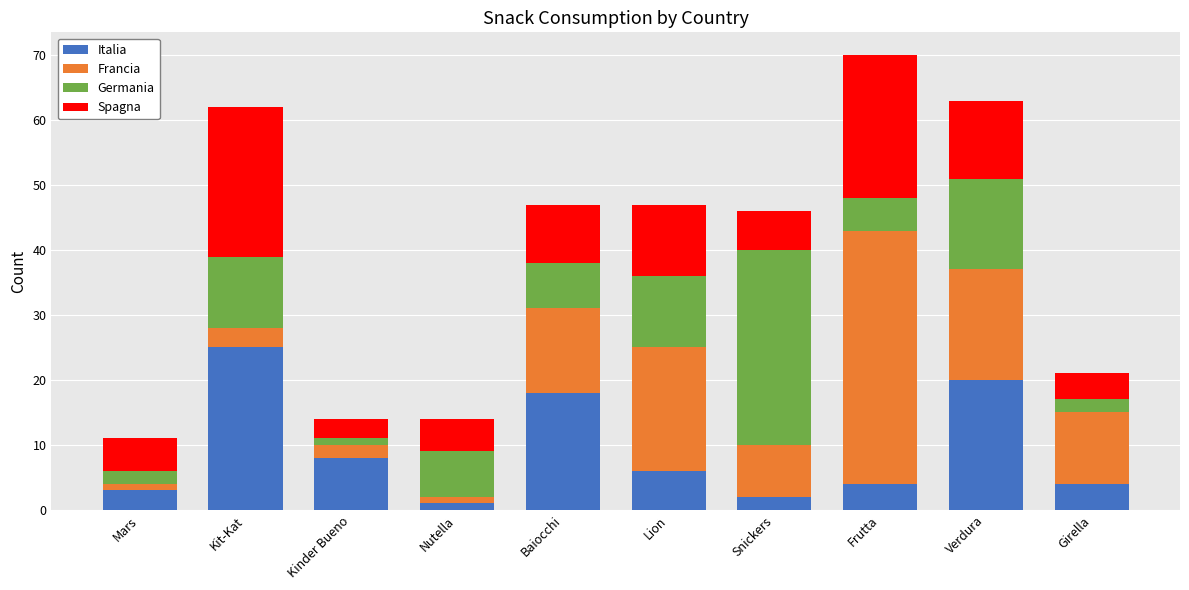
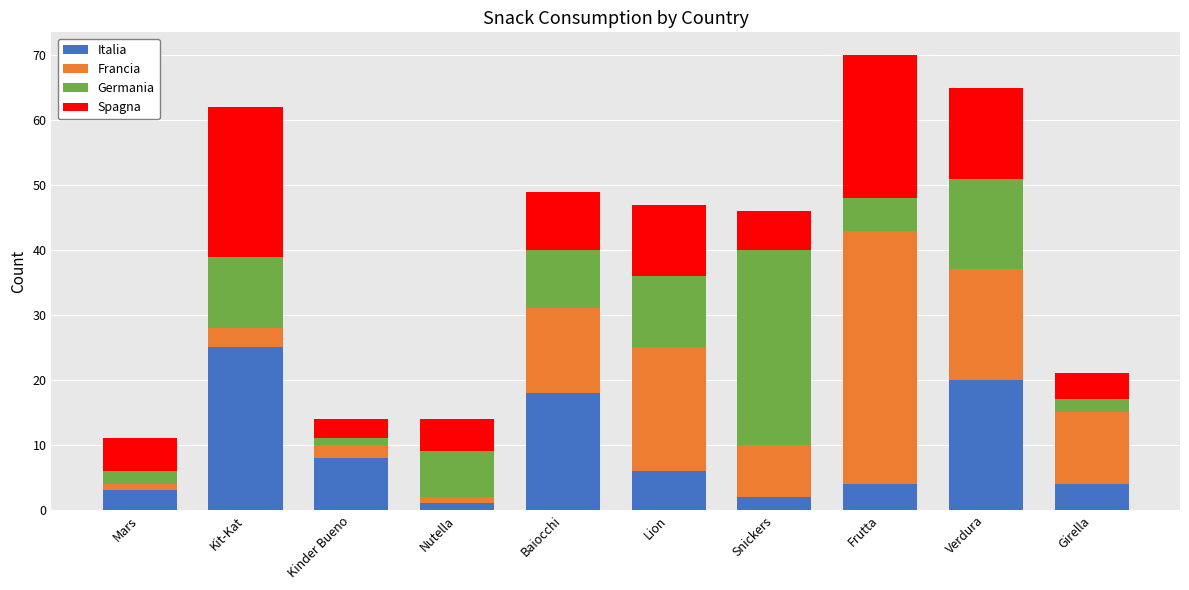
  {
    "Italia": {
      "Mars": 3,
      "Kit-Kat": 25,
      "Kinder Bueno": 8,
      "Nutella": 1,
      "Baiocchi": 18,
      "Lion": 6,
      "Snickers": 2,
      "Frutta": 4,
      "Verdura": 20,
      "Girella": 4
    },
    "Francia": {
      "Mars": 1,
      "Kit-Kat": 3,
      "Kinder Bueno": 2,
      "Nutella": 1,
      "Baiocchi": 13,
      "Lion": 19,
      "Snickers": 8,
      "Frutta": 39,
      "Verdura": 17,
      "Girella": 11
    },
    "Germania": {
      "Mars": 2,
      "Kit-Kat": 11,
      "Kinder Bueno": 1,
      "Nutella": 7,
-     "Baiocchi": 7,
+     "Baiocchi": 9,
      "Lion": 11,
      "Snickers": 30,
      "Frutta": 5,
      "Verdura": 14,
      "Girella": 2
    },
    "Spagna": {
      "Mars": 5,
      "Kit-Kat": 23,
      "Kinder Bueno": 3,
      "Nutella": 5,
      "Baiocchi": 9,
      "Lion": 11,
      "Snickers": 6,
      "Frutta": 22,
-     "Verdura": 12,
+     "Verdura": 14,
      "Girella": 4
    }
  }
